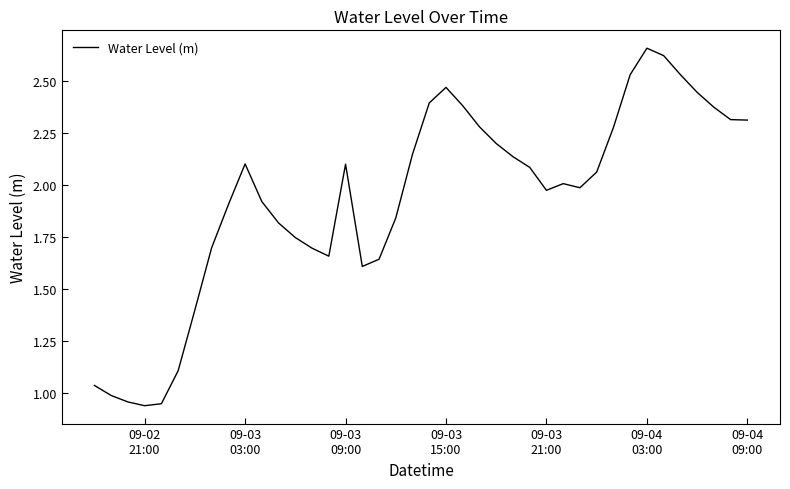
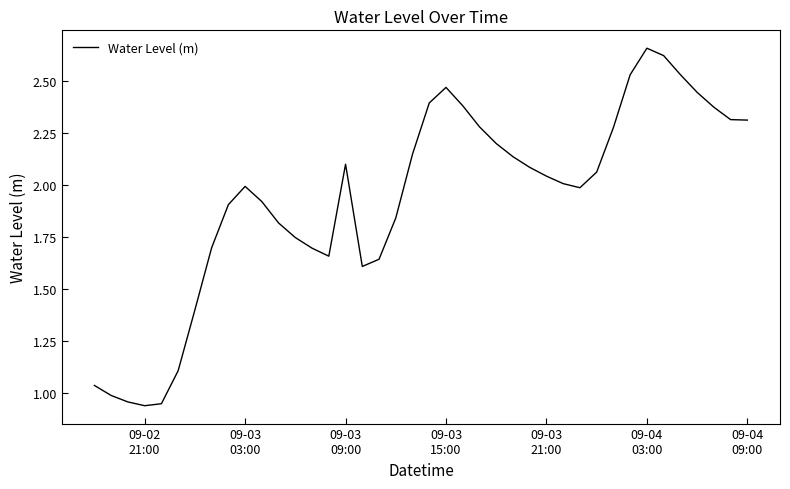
  {
    "09-02 21:00": 0.94,
-   "09-03 03:00": 2.10,
+   "09-03 03:00": 1.99,
    "09-03 09:00": 2.10,
    "09-03 15:00": 2.47,
-   "09-03 21:00": 1.98,
+   "09-03 21:00": 2.04,
    "09-04 03:00": 2.66,
    "09-04 09:00": 2.31
  }
